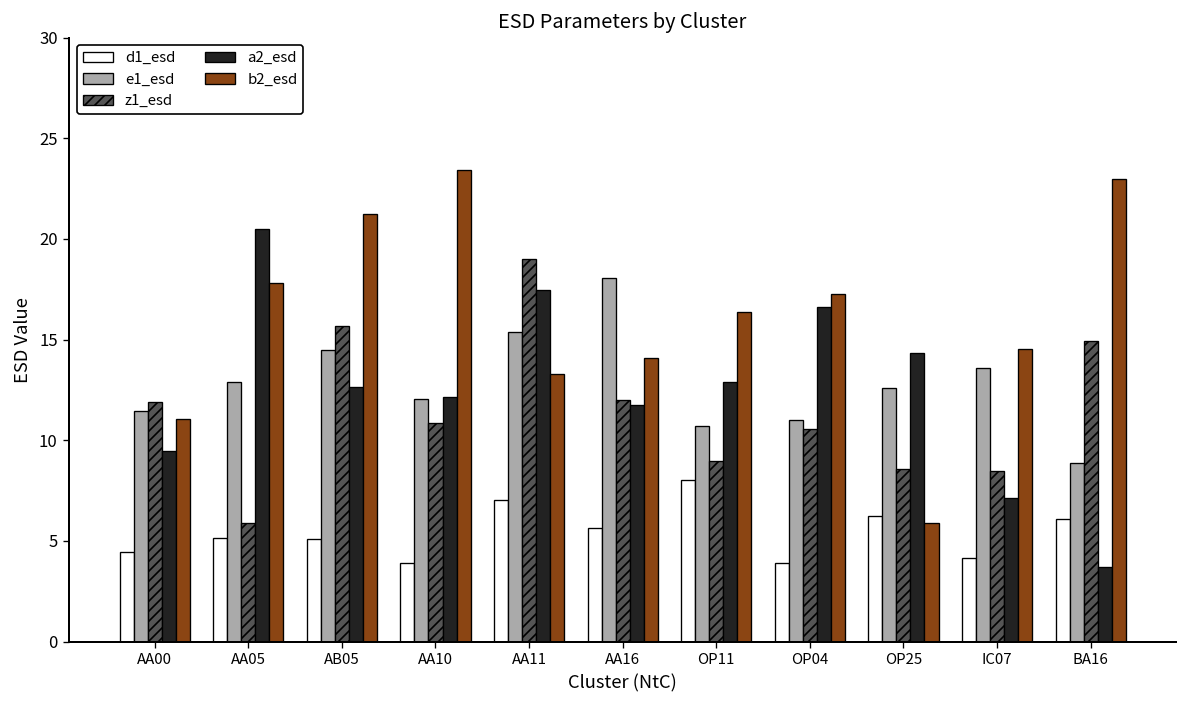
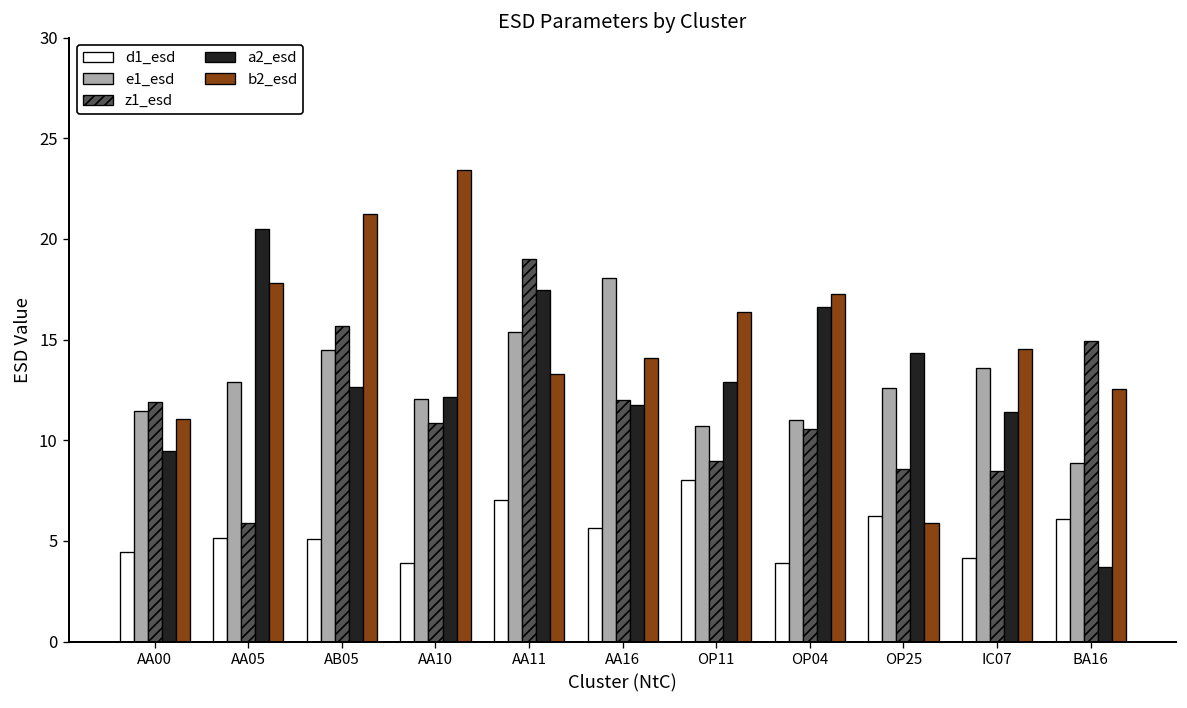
  {
    "d1_esd": {
      "AA00": 4.5,
      "AA05": 5.2,
      "AB05": 5.1,
      "AA10": 3.9,
      "AA11": 7.0,
      "AA16": 5.6,
      "OP11": 8.0,
      "OP04": 3.9,
      "OP25": 6.3,
      "IC07": 4.2,
      "BA16": 6.1
    },
    "e1_esd": {
      "AA00": 11.5,
      "AA05": 12.9,
      "AB05": 14.5,
      "AA10": 12.1,
      "AA11": 15.4,
      "AA16": 18.1,
      "OP11": 10.7,
      "OP04": 11.0,
      "OP25": 12.6,
      "IC07": 13.6,
      "BA16": 8.9
    },
    "z1_esd": {
      "AA00": 11.9,
      "AA05": 5.9,
      "AB05": 15.7,
      "AA10": 10.8,
      "AA11": 19.0,
      "AA16": 12.0,
      "OP11": 9.0,
      "OP04": 10.6,
      "OP25": 8.6,
      "IC07": 8.5,
      "BA16": 14.9
    },
    "a2_esd": {
      "AA00": 9.5,
      "AA05": 20.5,
      "AB05": 12.7,
      "AA10": 12.2,
      "AA11": 17.5,
      "AA16": 11.8,
      "OP11": 12.9,
      "OP04": 16.6,
      "OP25": 14.4,
-     "IC07": 7.2,
+     "IC07": 11.4,
      "BA16": 3.7
    },
    "b2_esd": {
      "AA00": 11.1,
      "AA05": 17.8,
      "AB05": 21.2,
      "AA10": 23.4,
      "AA11": 13.3,
      "AA16": 14.1,
      "OP11": 16.4,
      "OP04": 17.3,
      "OP25": 5.9,
      "IC07": 14.5,
-     "BA16": 23.0
+     "BA16": 12.6
    }
  }
